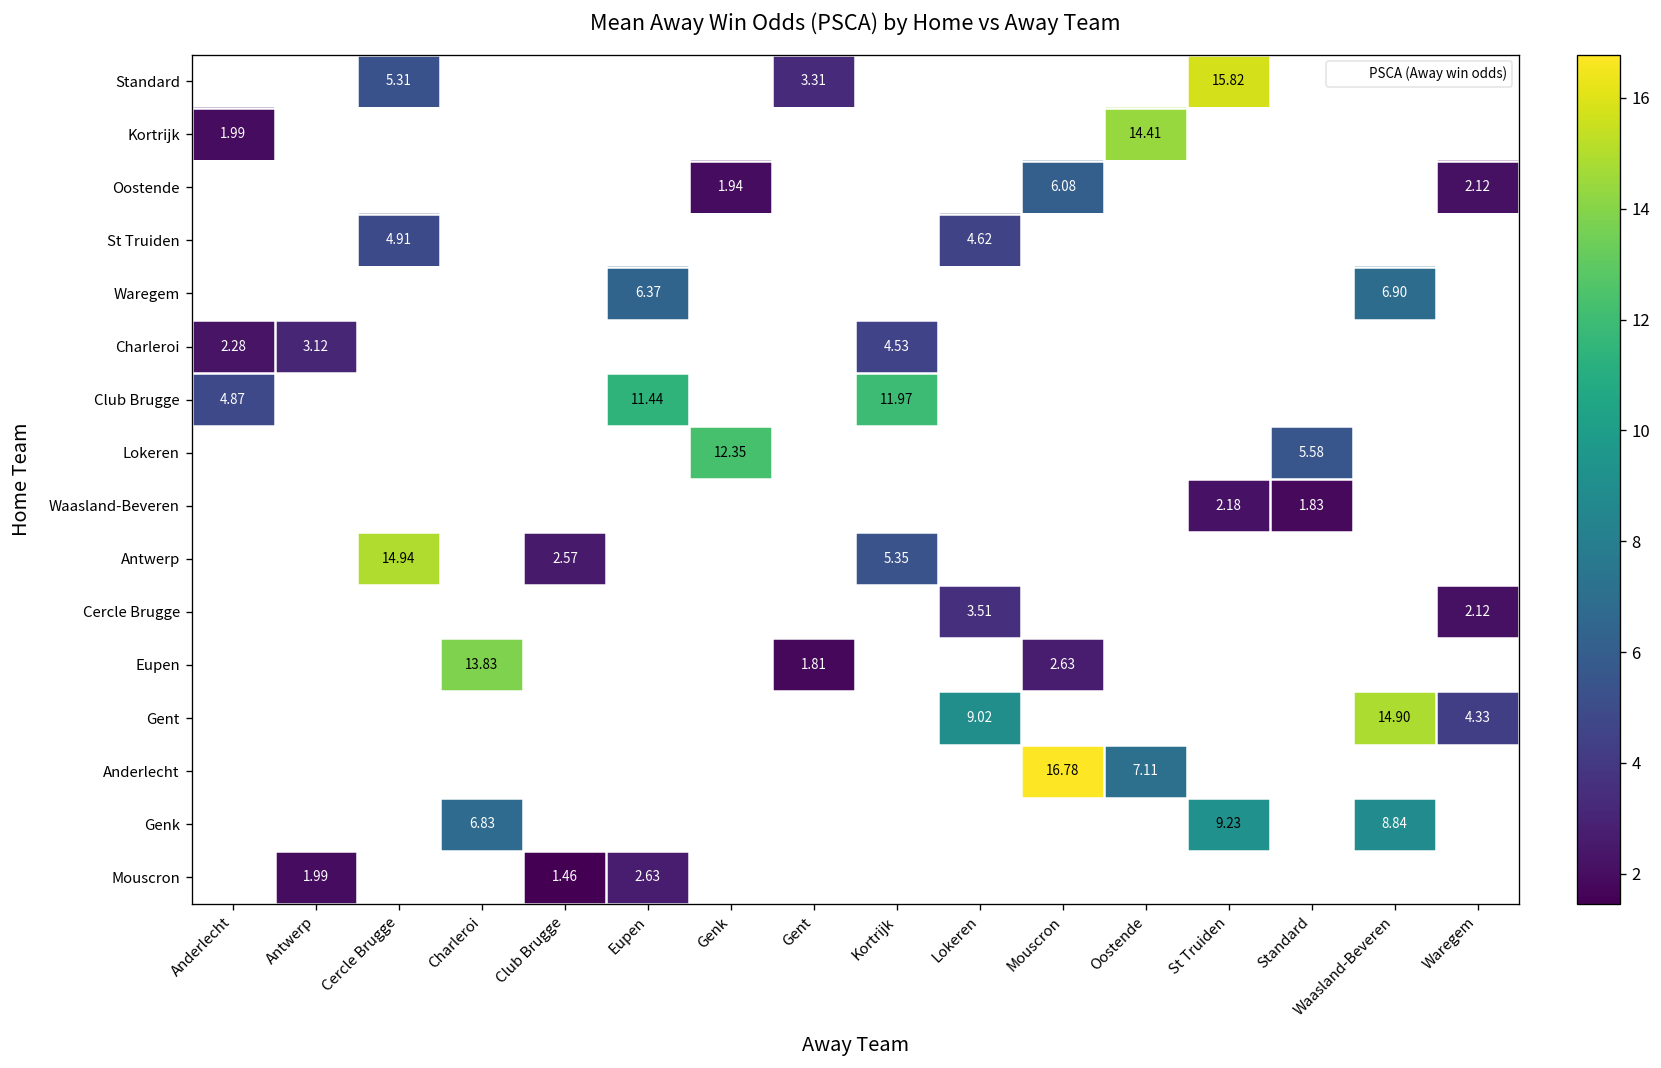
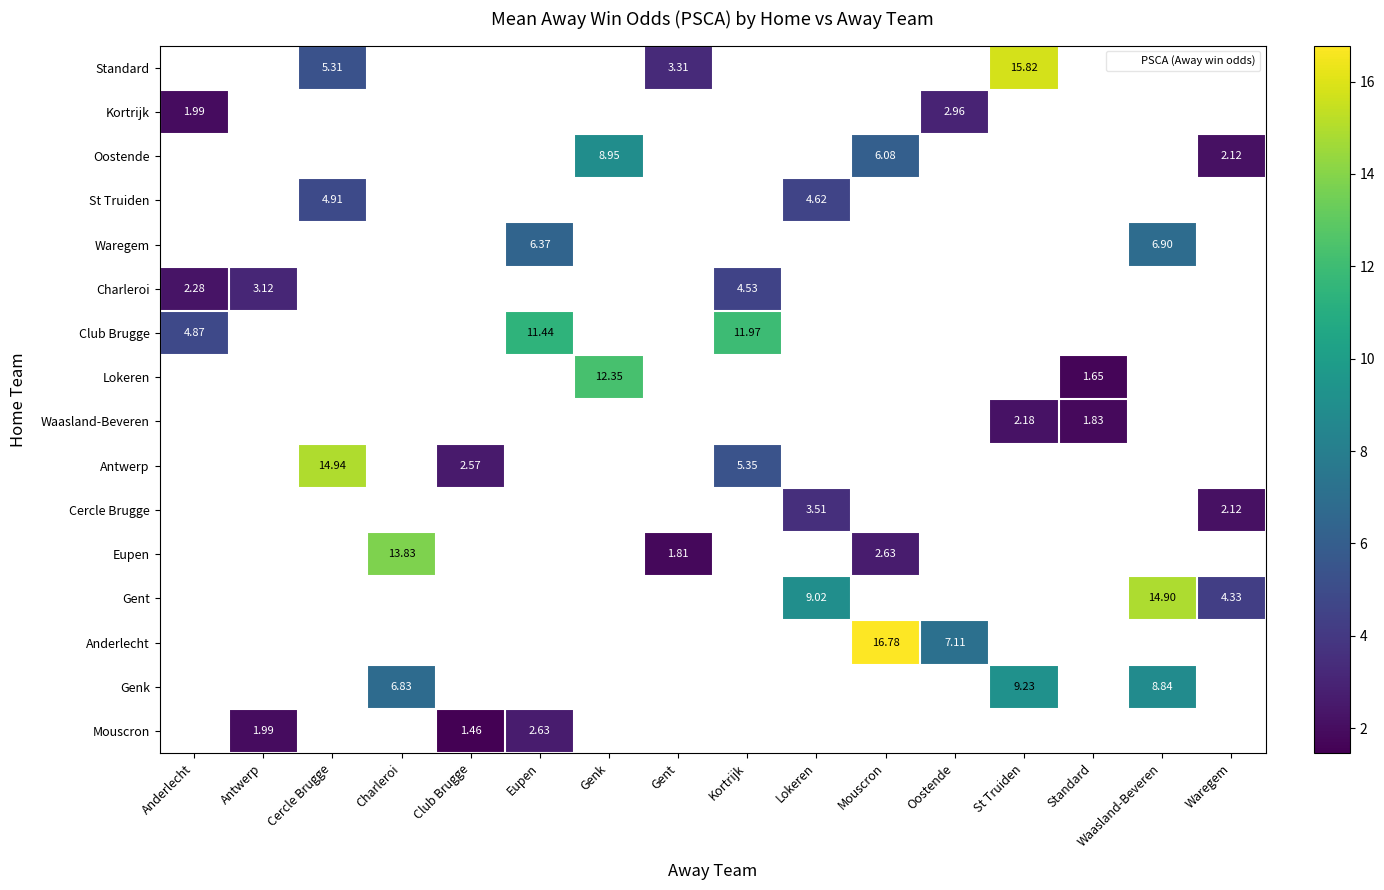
  {
    "Standard": {
      "Cercle Brugge": 5.31,
      "Gent": 3.31,
      "St Truiden": 15.82
    },
    "Kortrijk": {
      "Anderlecht": 1.99,
-     "Oostende": 14.41
+     "Oostende": 2.96
    },
    "Oostende": {
-     "Genk": 1.94,
+     "Genk": 8.95,
      "Mouscron": 6.08,
      "Waregem": 2.12
    },
    "St Truiden": {
      "Cercle Brugge": 4.91,
      "Lokeren": 4.62
    },
    "Waregem": {
      "Eupen": 6.37,
      "Waasland-Beveren": 6.90
    },
    "Charleroi": {
      "Anderlecht": 2.28,
      "Antwerp": 3.12,
      "Kortrijk": 4.53
    },
    "Club Brugge": {
      "Anderlecht": 4.87,
      "Eupen": 11.44,
      "Kortrijk": 11.97
    },
    "Lokeren": {
      "Genk": 12.35,
-     "Standard": 5.58
+     "Standard": 1.65
    },
    "Waasland-Beveren": {
      "St Truiden": 2.18,
      "Standard": 1.83
    },
    "Antwerp": {
      "Cercle Brugge": 14.94,
      "Club Brugge": 2.57,
      "Kortrijk": 5.35
    },
    "Cercle Brugge": {
      "Lokeren": 3.51,
      "Waregem": 2.12
    },
    "Eupen": {
      "Charleroi": 13.83,
      "Gent": 1.81,
      "Mouscron": 2.63
    },
    "Gent": {
      "Lokeren": 9.02,
      "Waasland-Beveren": 14.90,
      "Waregem": 4.33
    },
    "Anderlecht": {
      "Mouscron": 16.78,
      "Oostende": 7.11
    },
    "Genk": {
      "Charleroi": 6.83,
      "St Truiden": 9.23,
      "Waasland-Beveren": 8.84
    },
    "Mouscron": {
      "Antwerp": 1.99,
      "Club Brugge": 1.46,
      "Eupen": 2.63
    }
  }
